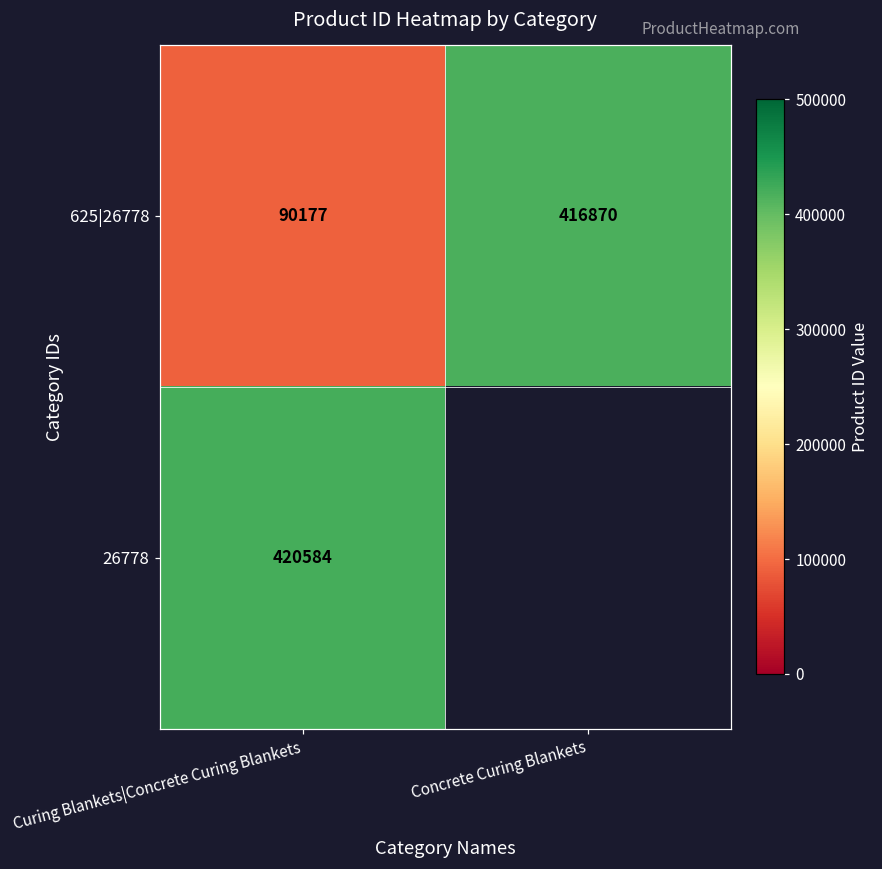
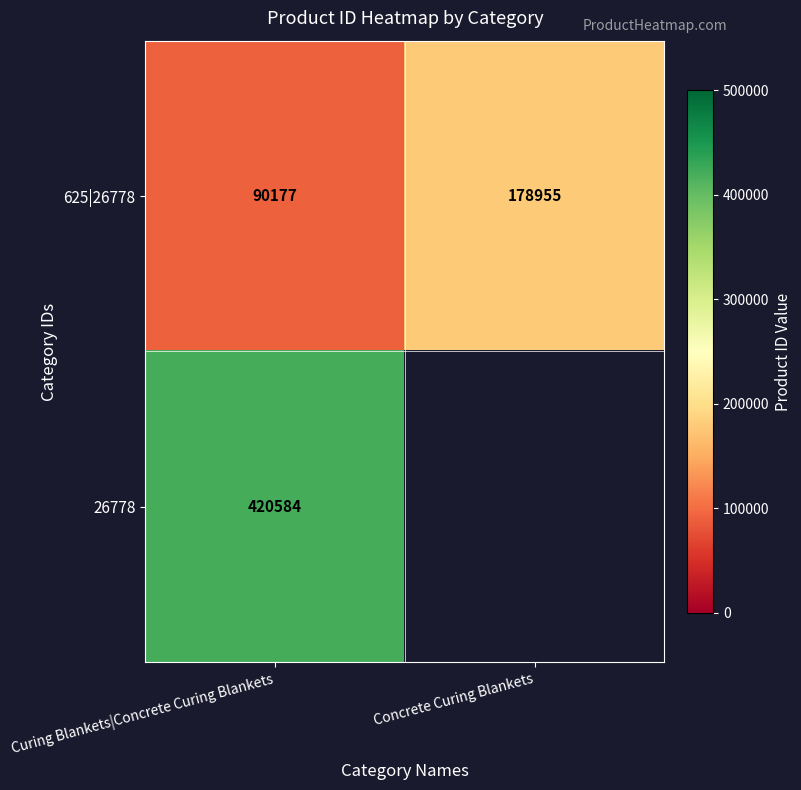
  {
    "625|26778": {
      "Curing Blankets|Concrete Curing Blankets": 90177,
-     "Concrete Curing Blankets": 416870
+     "Concrete Curing Blankets": 178955
    },
    "26778": {
      "Curing Blankets|Concrete Curing Blankets": 420584
    }
  }
